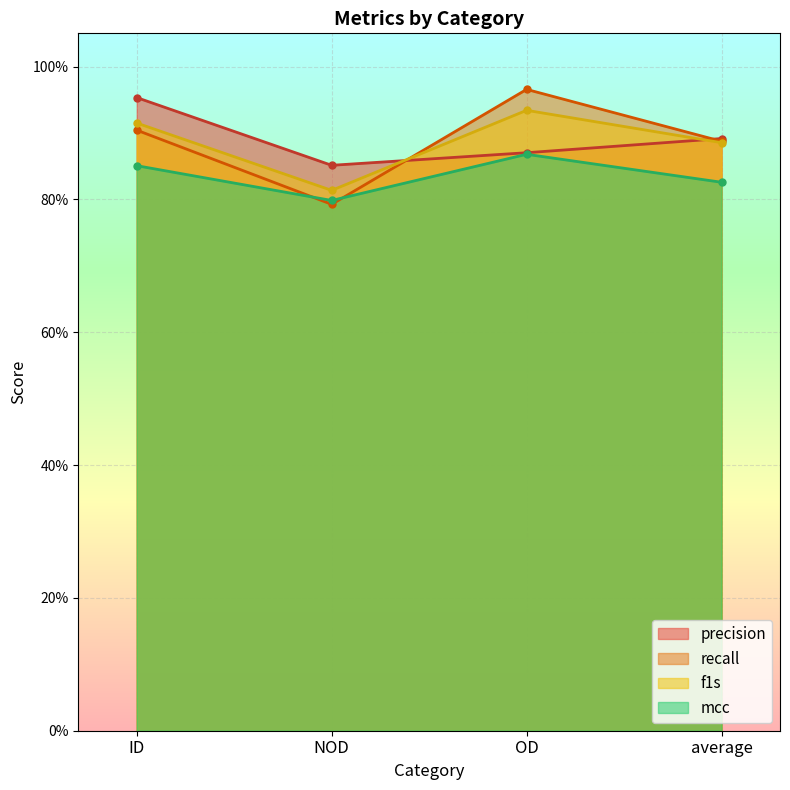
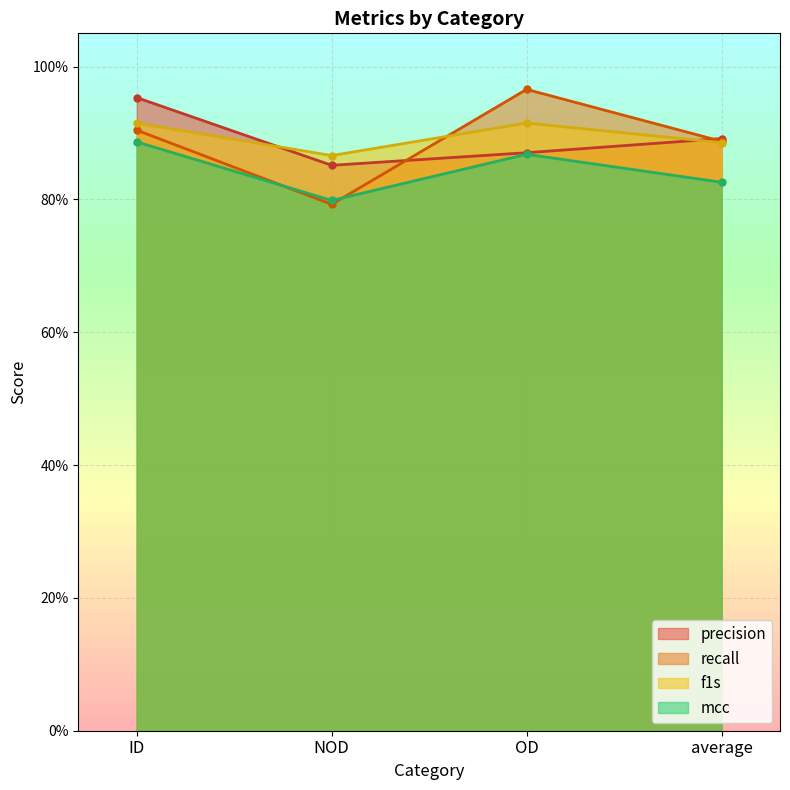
  {
    "f1s": {
      "ID": "91%",
-     "NOD": "81%",
-     "OD": "93%"
+     "NOD": "87%",
+     "OD": "91%"
    },
    "mcc": {
-     "ID": "85%",
+     "ID": "89%",
      "NOD": "80%",
      "average": "83%"
    }
  }
